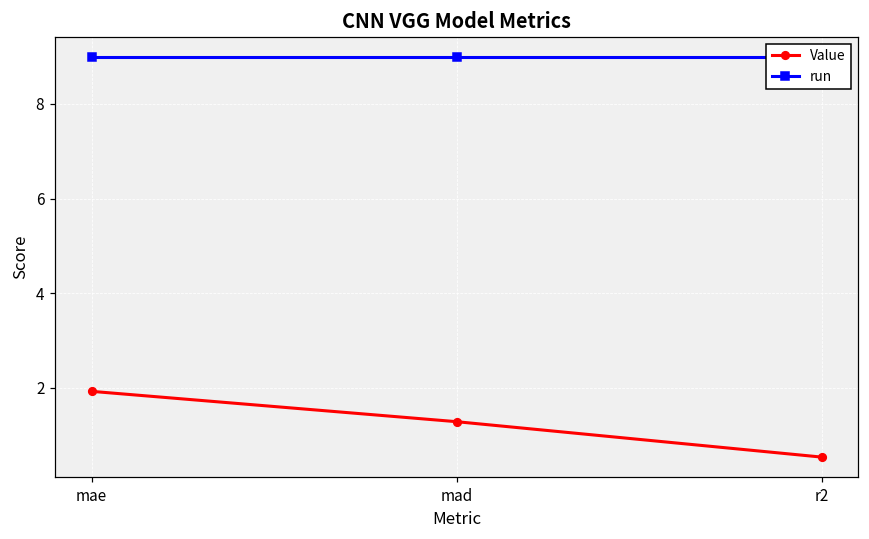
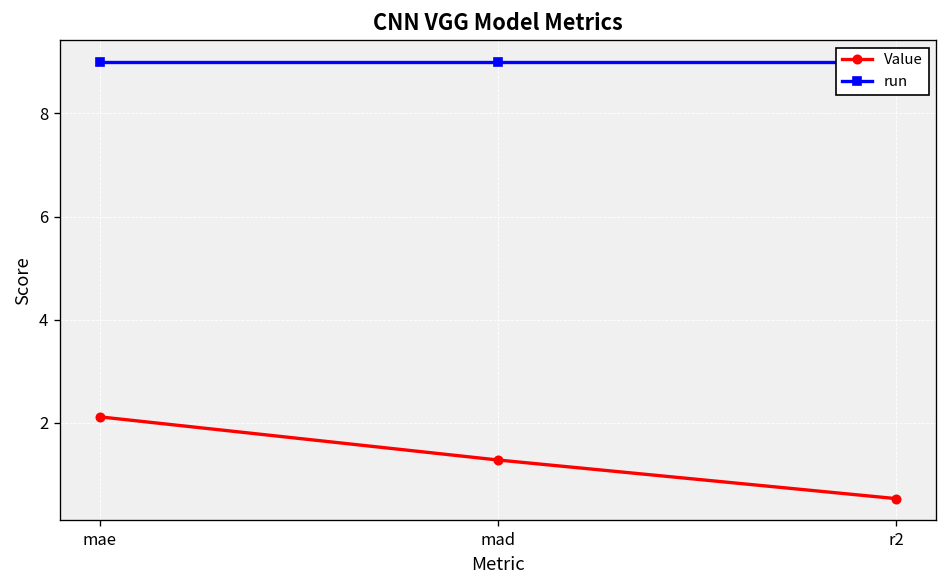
  {
    "Value": {
-     "mae": 1.9,
+     "mae": 2.1,
      "mad": 1.3,
      "r2": 0.5
    },
    "run": {
      "mae": 9.0,
      "mad": 9.0
    }
  }
